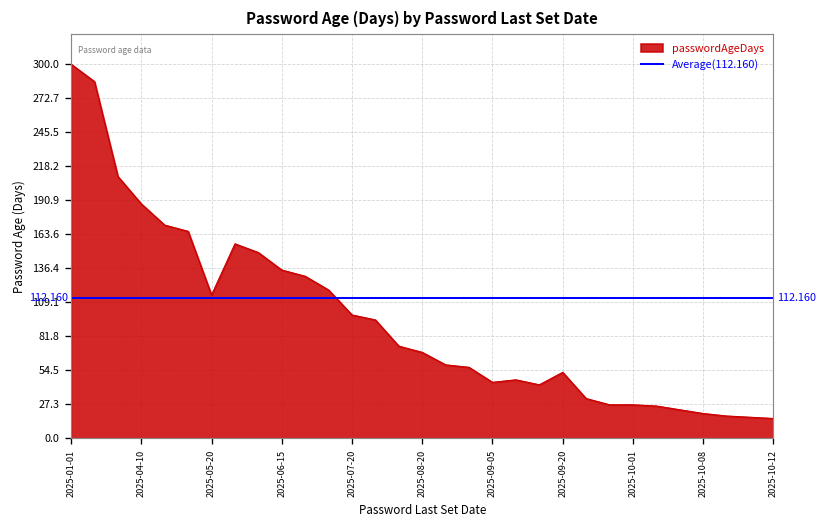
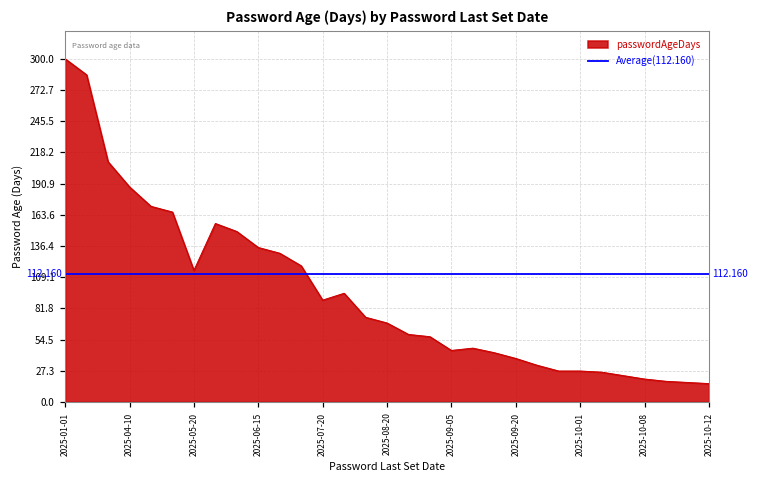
  {
    "2025-01-01": 300,
    "2025-04-10": 188,
    "2025-05-20": 115,
    "2025-06-15": 135,
-   "2025-07-20": 99,
+   "2025-07-20": 89,
    "2025-08-20": 69,
    "2025-09-05": 45,
-   "2025-09-20": 53,
+   "2025-09-20": 38,
    "2025-10-08": 20,
    "2025-10-12": 16
  }
